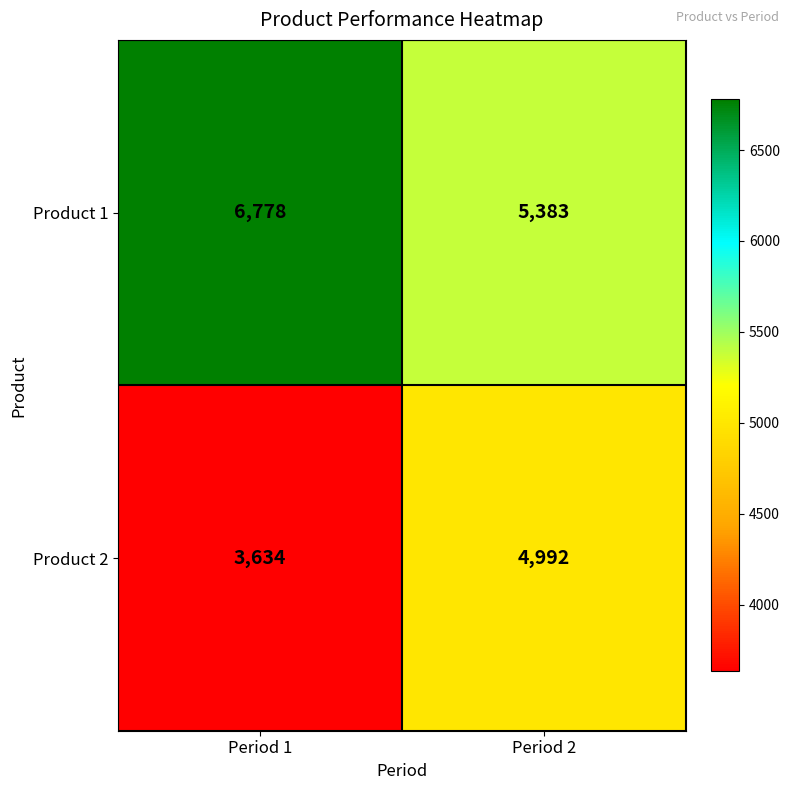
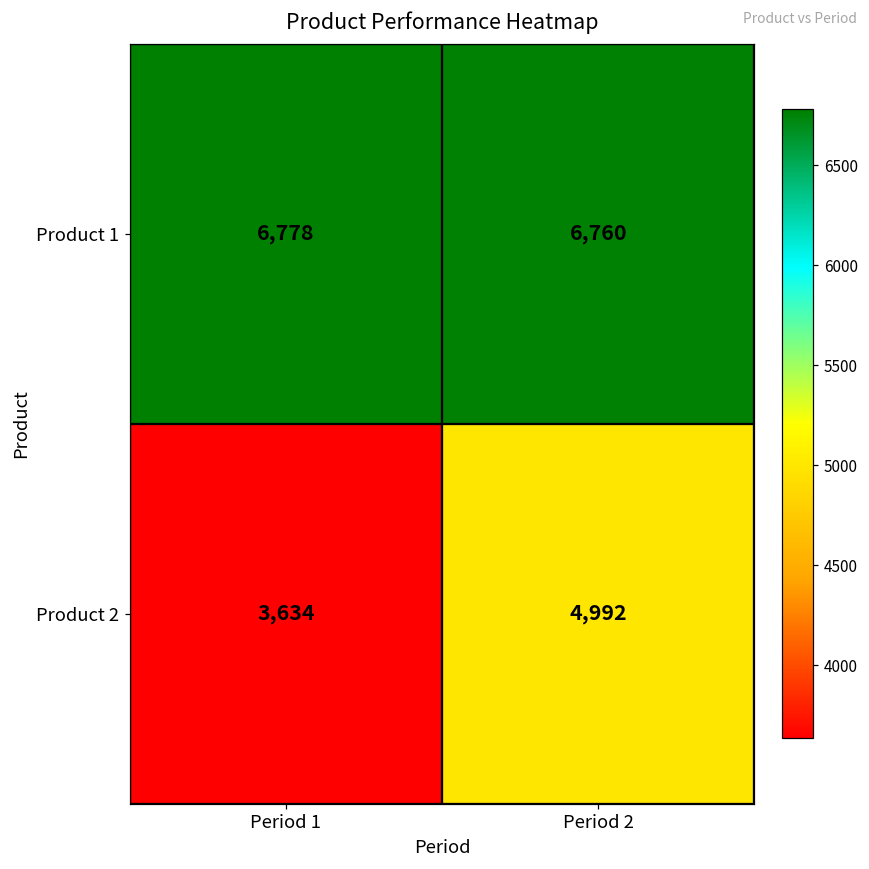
  {
    "Product 1": {
      "Period 1": "6,778",
-     "Period 2": "5,383"
+     "Period 2": "6,760"
    },
    "Product 2": {
      "Period 1": "3,634",
      "Period 2": "4,992"
    }
  }
